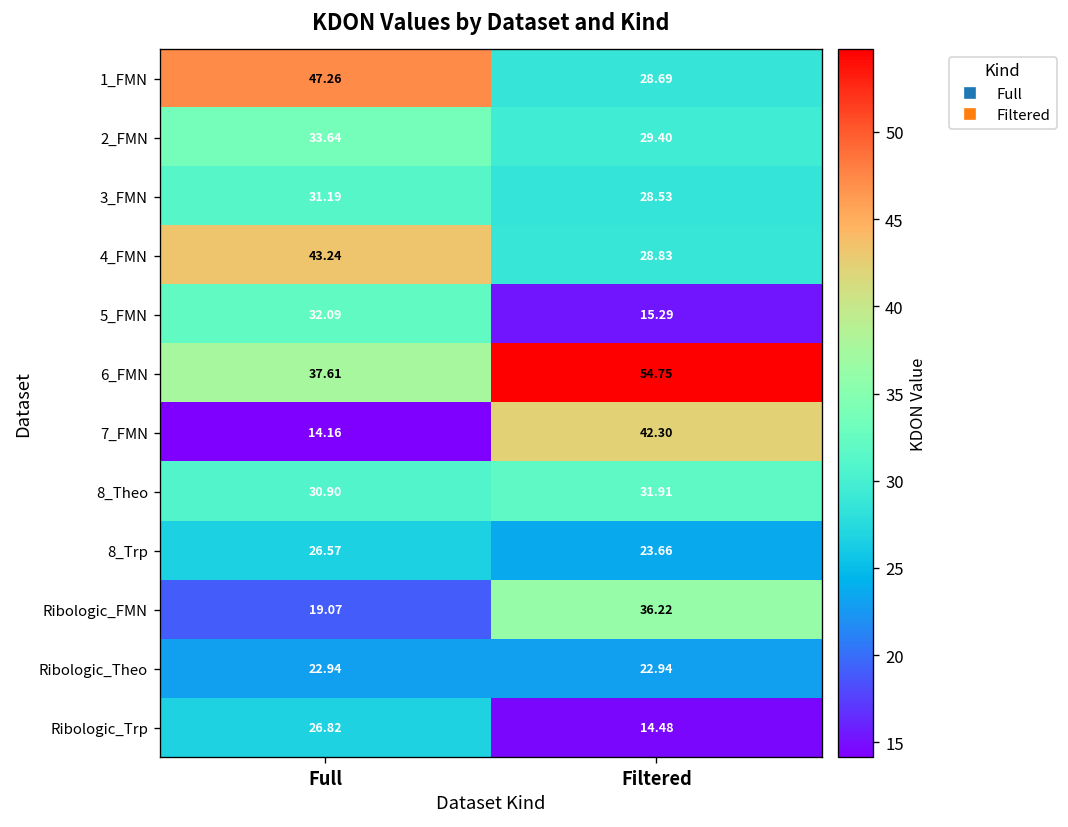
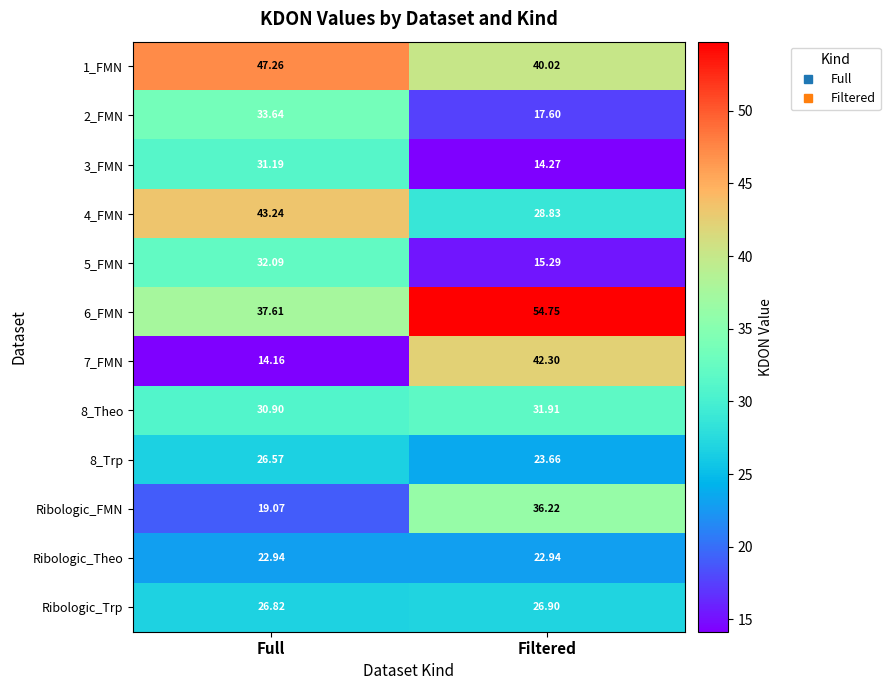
  {
    "1_FMN": {
      "Full": 47.26,
-     "Filtered": 28.69
+     "Filtered": 40.02
    },
    "2_FMN": {
      "Full": 33.64,
-     "Filtered": 29.40
+     "Filtered": 17.60
    },
    "3_FMN": {
      "Full": 31.19,
-     "Filtered": 28.53
+     "Filtered": 14.27
    },
    "4_FMN": {
      "Full": 43.24,
      "Filtered": 28.83
    },
    "5_FMN": {
      "Full": 32.09,
      "Filtered": 15.29
    },
    "6_FMN": {
      "Full": 37.61,
      "Filtered": 54.75
    },
    "7_FMN": {
      "Full": 14.16,
      "Filtered": 42.30
    },
    "8_Theo": {
      "Full": 30.90,
      "Filtered": 31.91
    },
    "8_Trp": {
      "Full": 26.57,
      "Filtered": 23.66
    },
    "Ribologic_FMN": {
      "Full": 19.07,
      "Filtered": 36.22
    },
    "Ribologic_Theo": {
      "Full": 22.94,
      "Filtered": 22.94
    },
    "Ribologic_Trp": {
      "Full": 26.82,
-     "Filtered": 14.48
+     "Filtered": 26.90
    }
  }
